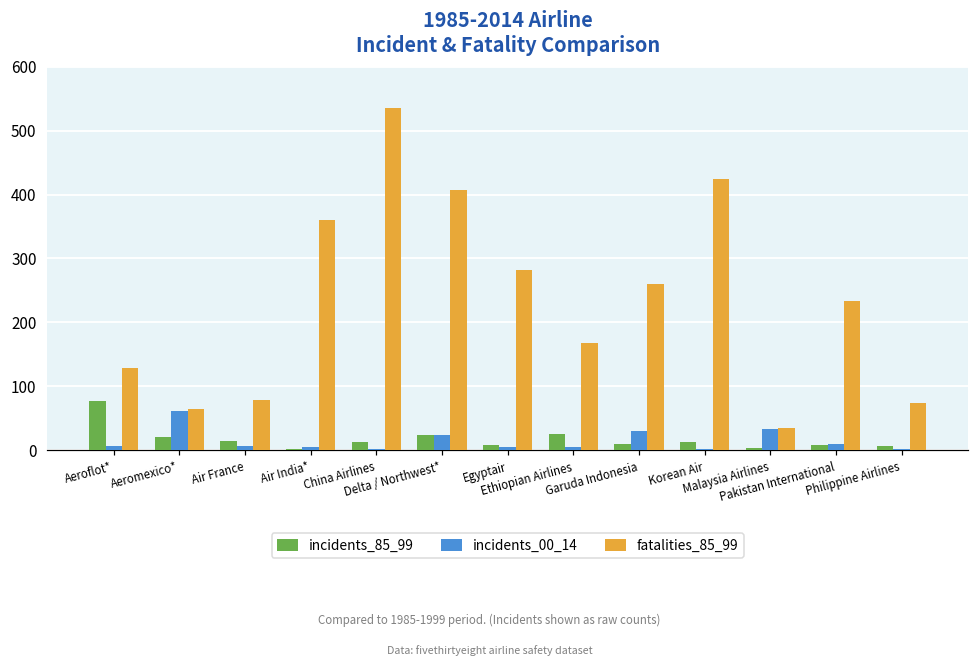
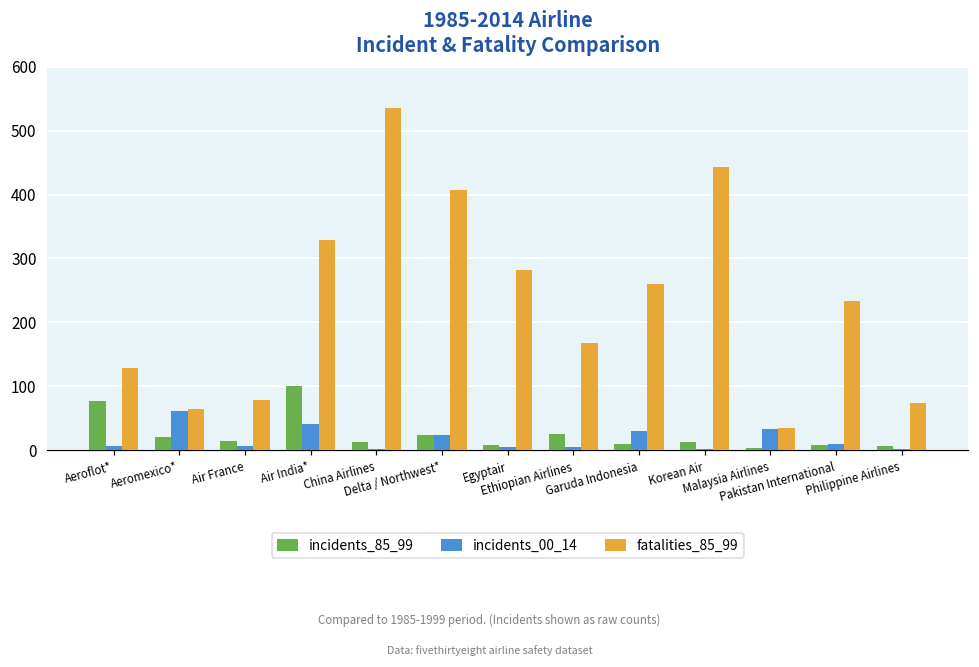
  {
    "incidents_85_99": {
      "Aeroflot*": 80,
      "Aeromexico*": 20,
      "Air France": 10,
-     "Air India*": 0,
+     "Air India*": 100,
      "China Airlines": 10,
      "Delta / Northwest*": 20,
      "Egyptair": 10,
      "Ethiopian Airlines": 30,
      "Garuda Indonesia": 10,
      "Korean Air": 10,
      "Pakistan International": 10,
      "Philippine Airlines": 10
    },
    "incidents_00_14": {
      "Aeroflot*": 10,
      "Aeromexico*": 60,
      "Air France": 10,
-     "Air India*": 0,
+     "Air India*": 40,
      "Delta / Northwest*": 20,
      "Ethiopian Airlines": 10,
      "Garuda Indonesia": 30,
      "Malaysia Airlines": 30,
      "Pakistan International": 10
    },
    "fatalities_85_99": {
      "Aeroflot*": 130,
      "Aeromexico*": 60,
      "Air France": 80,
-     "Air India*": 360,
+     "Air India*": 330,
      "China Airlines": 540,
      "Delta / Northwest*": 410,
      "Egyptair": 280,
      "Ethiopian Airlines": 170,
      "Garuda Indonesia": 260,
-     "Korean Air": 430,
+     "Korean Air": 440,
      "Malaysia Airlines": 30,
      "Pakistan International": 230,
      "Philippine Airlines": 70
    }
  }
